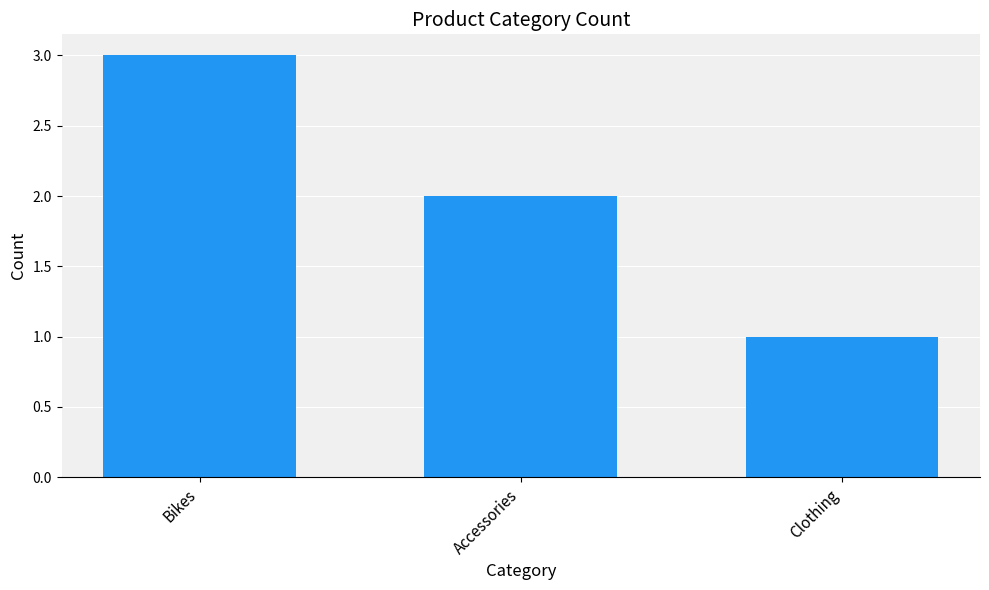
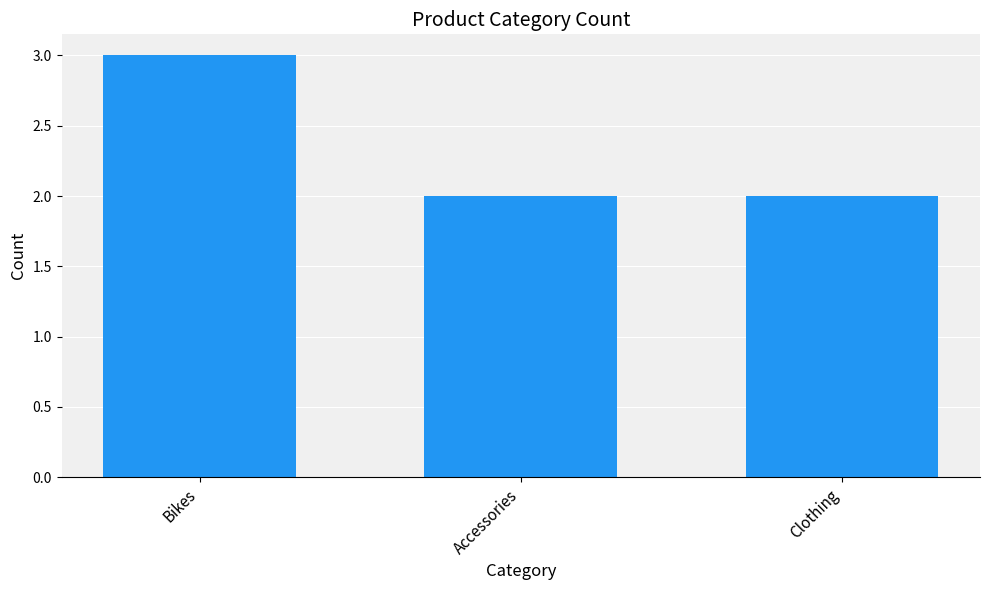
  {
    "Bikes": 3,
    "Accessories": 2,
-   "Clothing": 1
+   "Clothing": 2
  }
